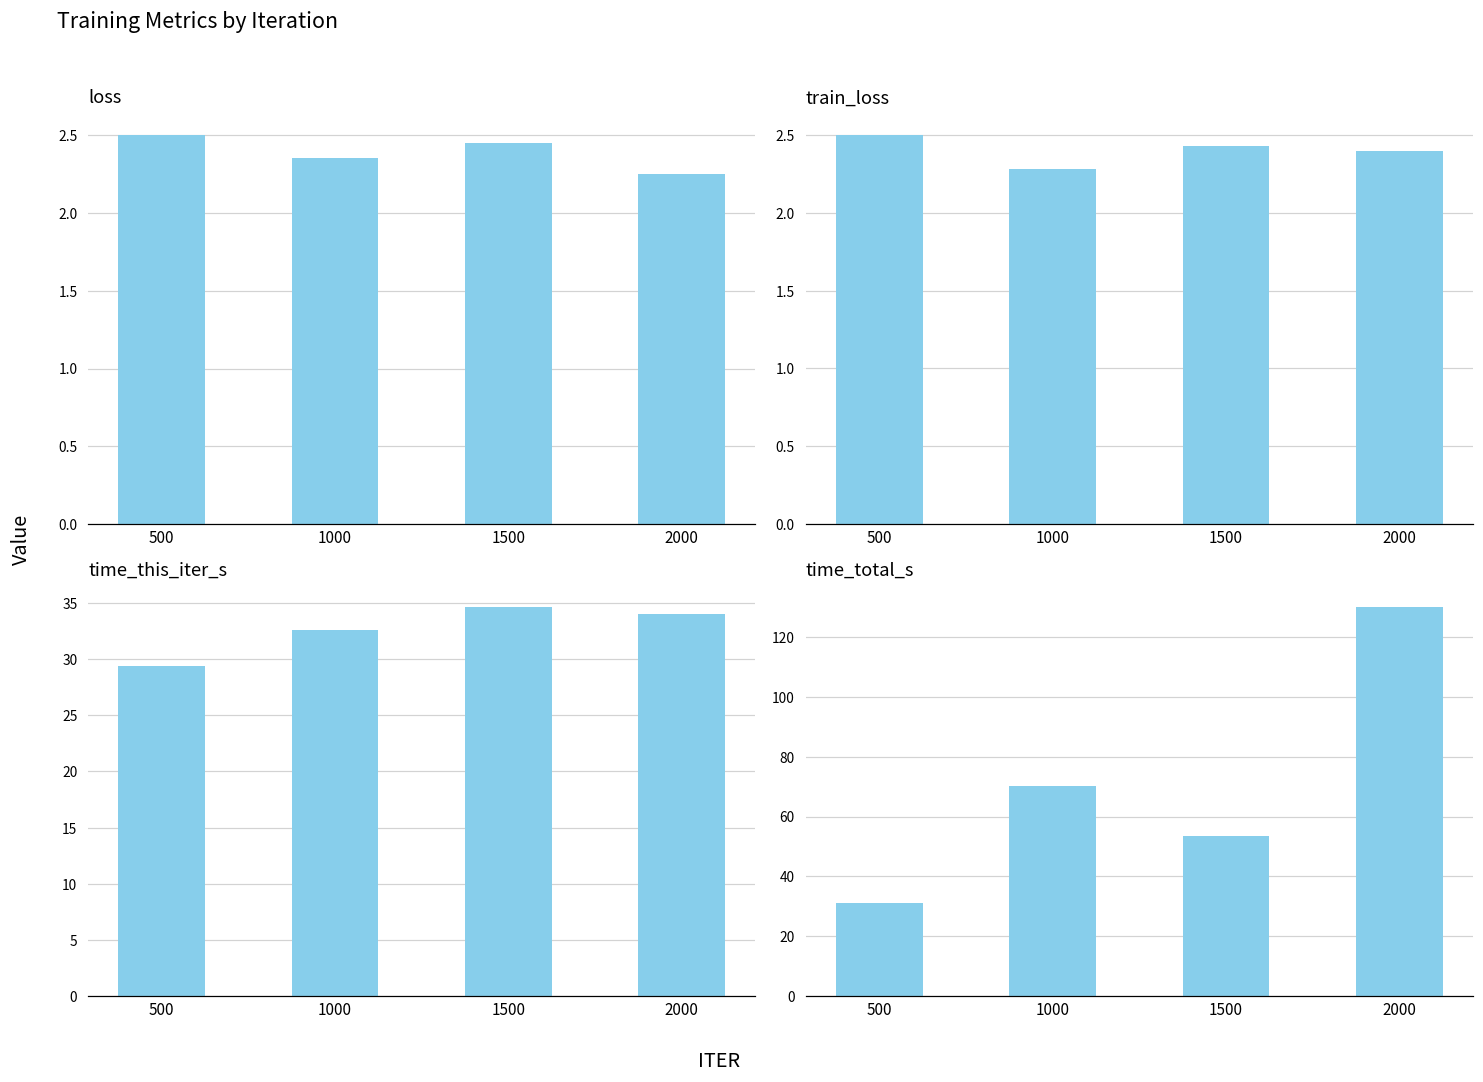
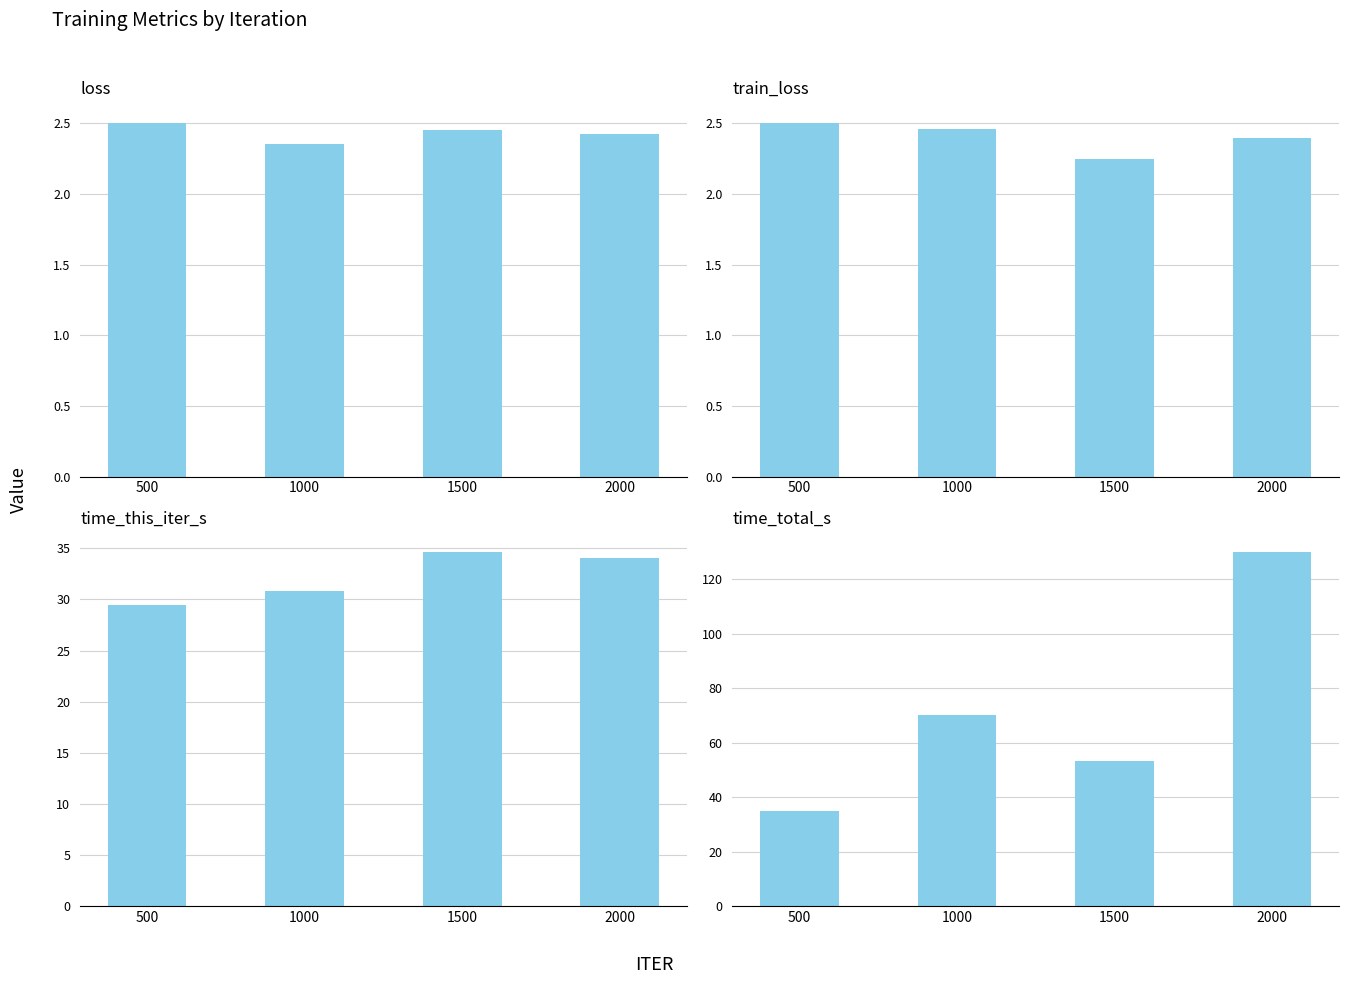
  {
    "loss": {
      "500": 2.50,
      "1000": 2.35,
      "1500": 2.45,
-     "2000": 2.25
+     "2000": 2.43
    },
    "train_loss": {
      "500": 2.50,
-     "1000": 2.28,
-     "1500": 2.43,
+     "1000": 2.46,
+     "1500": 2.25,
      "2000": 2.40
    },
    "time_this_iter_s": {
      "500": 29.4,
-     "1000": 32.5,
+     "1000": 30.8,
      "1500": 34.6,
      "2000": 34.0
    },
    "time_total_s": {
-     "500": 31,
+     "500": 35,
      "1000": 70,
      "1500": 53,
      "2000": 130
    }
  }
